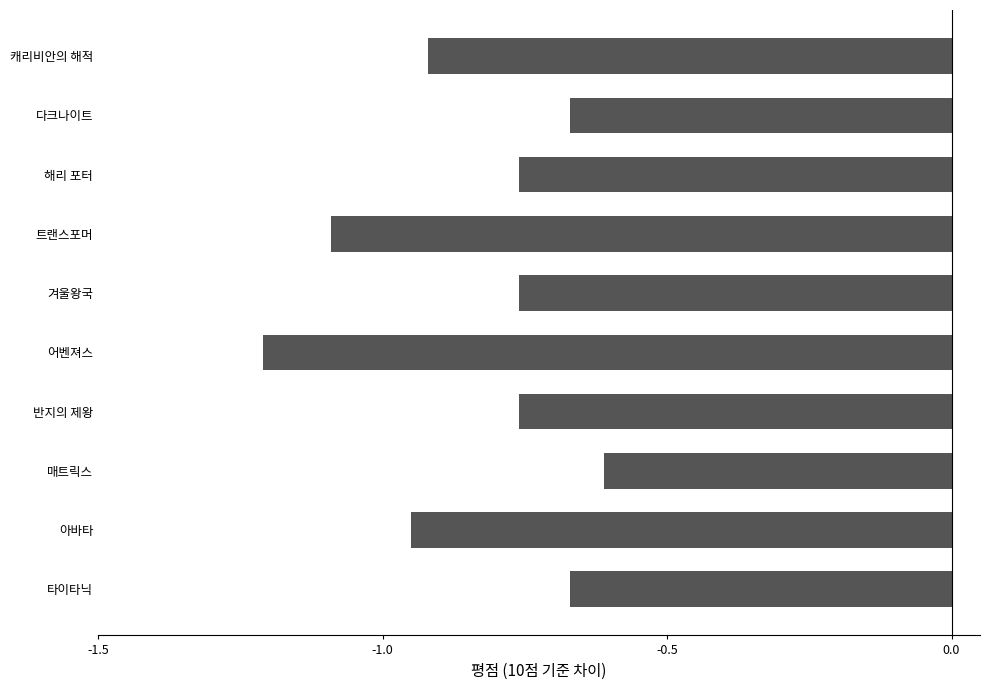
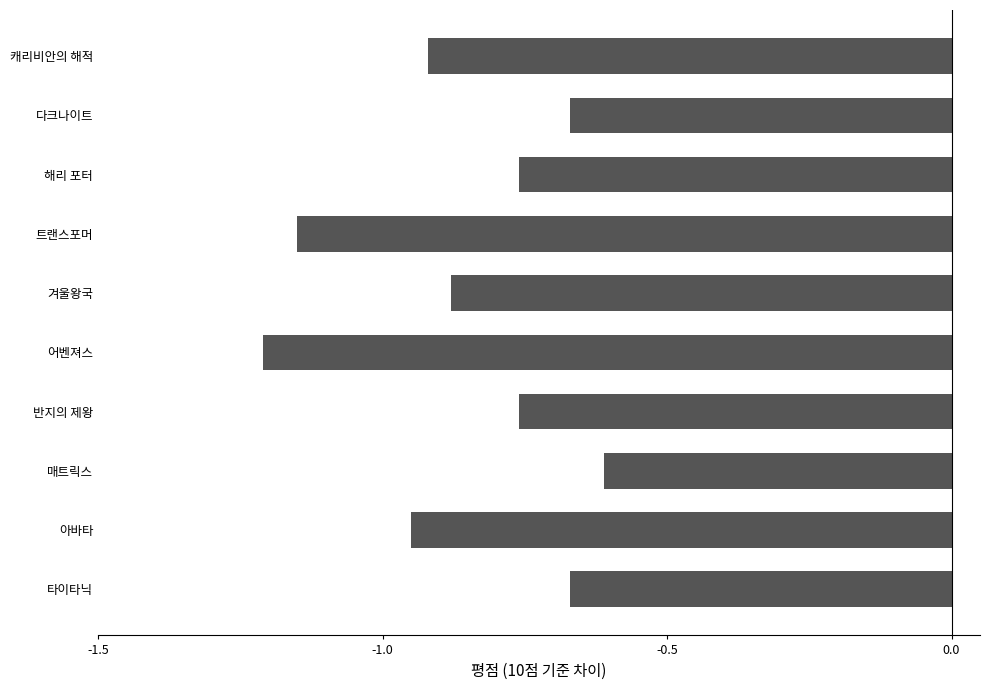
  {
    "캐리비안의 해적": -0.92,
    "다크나이트": -0.67,
    "해리 포터": -0.76,
-   "트랜스포머": -1.09,
-   "겨울왕국": -0.76,
+   "트랜스포머": -1.15,
+   "겨울왕국": -0.88,
    "어벤져스": -1.21,
    "반지의 제왕": -0.76,
    "매트릭스": -0.61,
    "아바타": -0.95,
    "타이타닉": -0.67
  }
